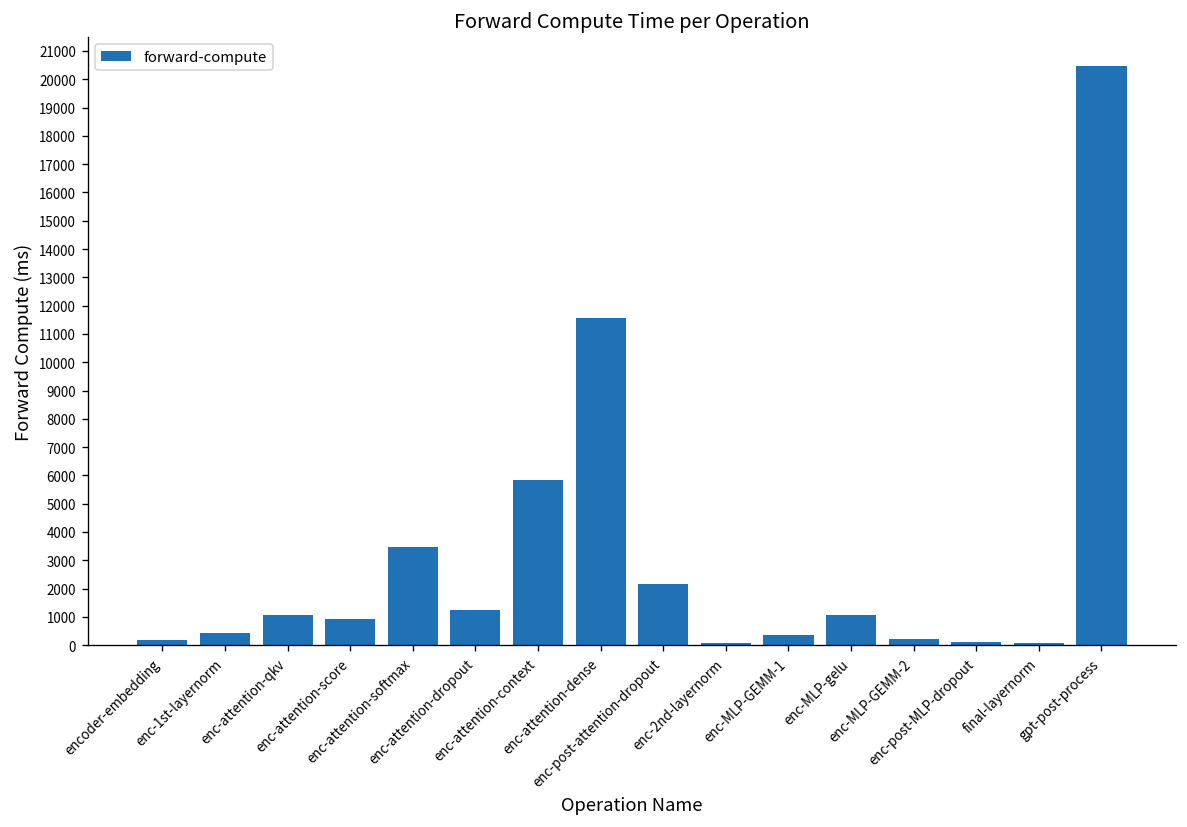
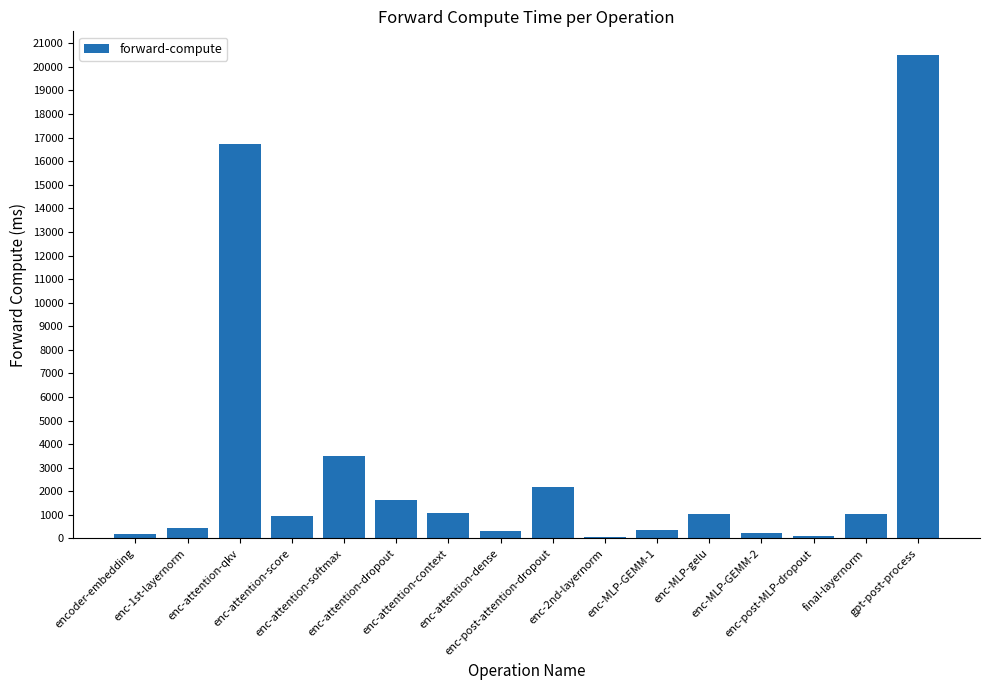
  {
    "encoder-embedding": 200,
    "enc-1st-layernorm": 400,
-   "enc-attention-qkv": 1100,
+   "enc-attention-qkv": 16700,
    "enc-attention-score": 900,
    "enc-attention-softmax": 3500,
-   "enc-attention-dropout": 1200,
-   "enc-attention-context": 5800,
-   "enc-attention-dense": 11600,
+   "enc-attention-dropout": 1600,
+   "enc-attention-context": 1100,
+   "enc-attention-dense": 300,
    "enc-post-attention-dropout": 2200,
    "enc-MLP-GEMM-1": 400,
    "enc-MLP-gelu": 1000,
    "enc-MLP-GEMM-2": 200,
    "enc-post-MLP-dropout": 100,
-   "final-layernorm": 100,
+   "final-layernorm": 1000,
    "gpt-post-process": 20500
  }
